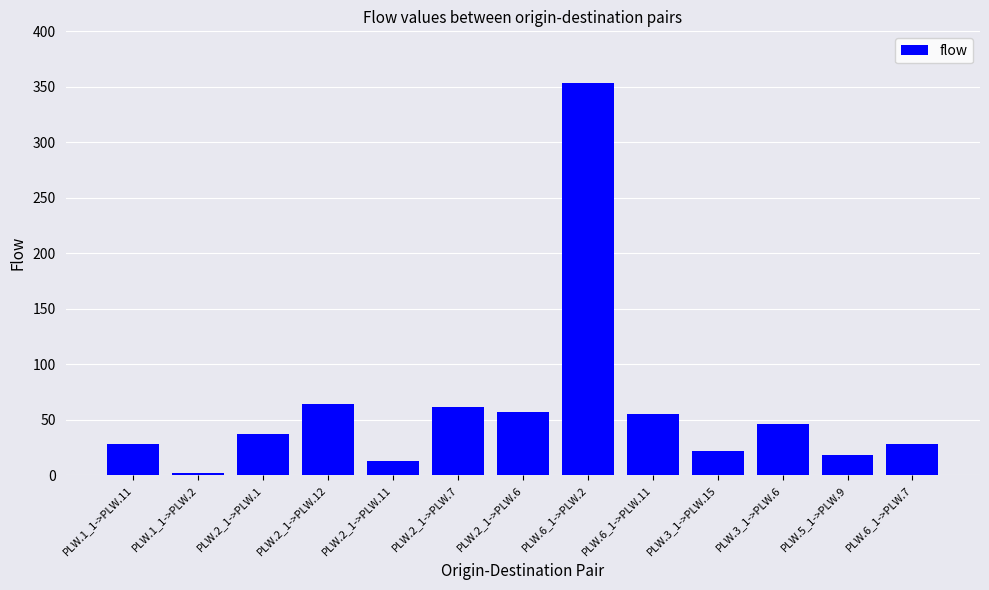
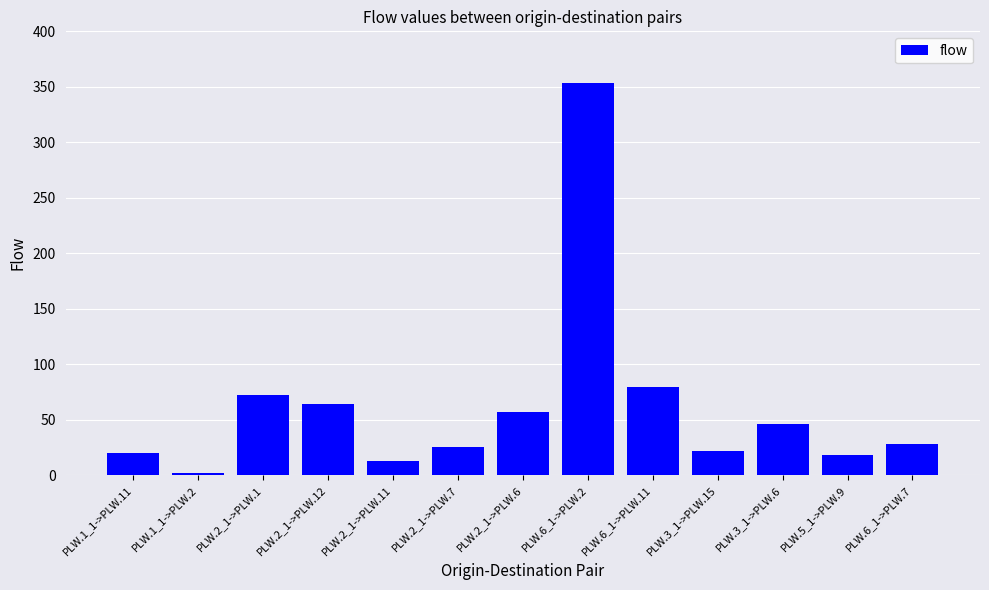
  {
-   "PLW.1_1->PLW.11": 28,
-   "PLW.2_1->PLW.1": 37,
+   "PLW.1_1->PLW.11": 20,
+   "PLW.2_1->PLW.1": 72,
    "PLW.2_1->PLW.12": 64,
    "PLW.2_1->PLW.11": 12,
-   "PLW.2_1->PLW.7": 61,
+   "PLW.2_1->PLW.7": 25,
    "PLW.2_1->PLW.6": 57,
    "PLW.6_1->PLW.2": 353,
-   "PLW.6_1->PLW.11": 55,
+   "PLW.6_1->PLW.11": 80,
    "PLW.3_1->PLW.15": 22,
    "PLW.3_1->PLW.6": 46,
    "PLW.5_1->PLW.9": 18,
    "PLW.6_1->PLW.7": 28
  }
